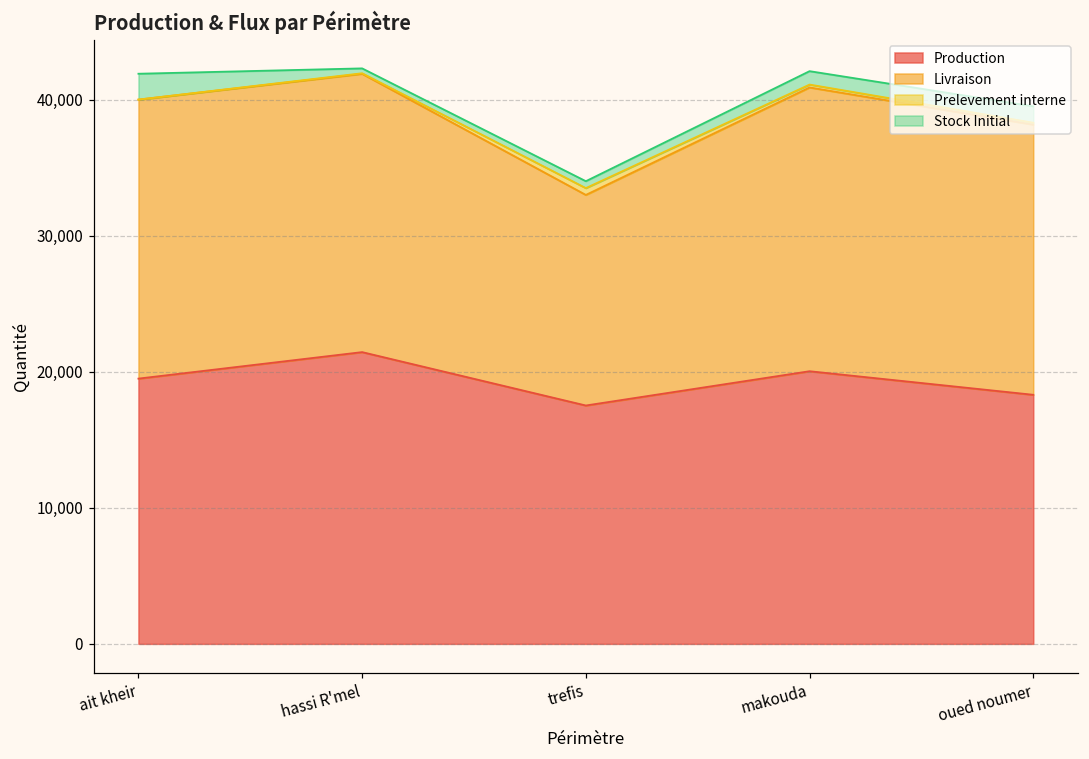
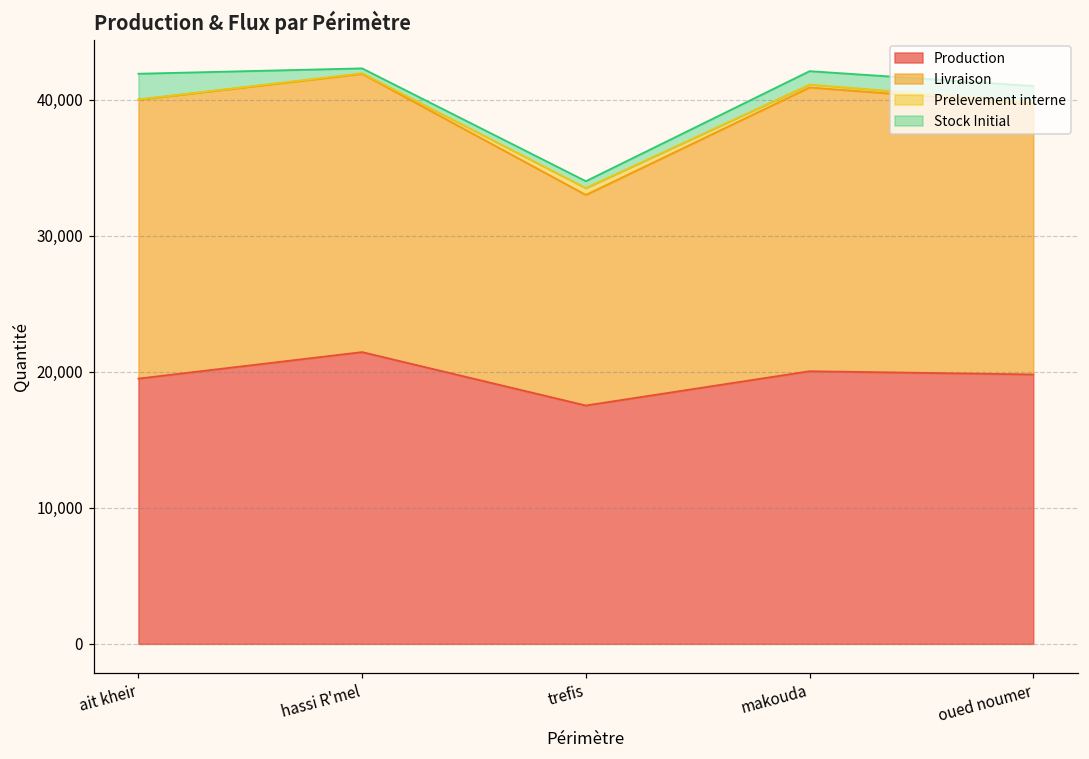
  {
    "Production": {
      "ait kheir": "19,500",
      "hassi R'mel": "21,500",
      "trefis": "17,500",
      "makouda": "20,000",
-     "oued noumer": "18,300"
+     "oued noumer": "19,800"
    },
    "Stock Initial": {
      "ait kheir": "1,900",
      "hassi R'mel": "400",
      "trefis": "500",
      "makouda": "1,000"
    }
  }
